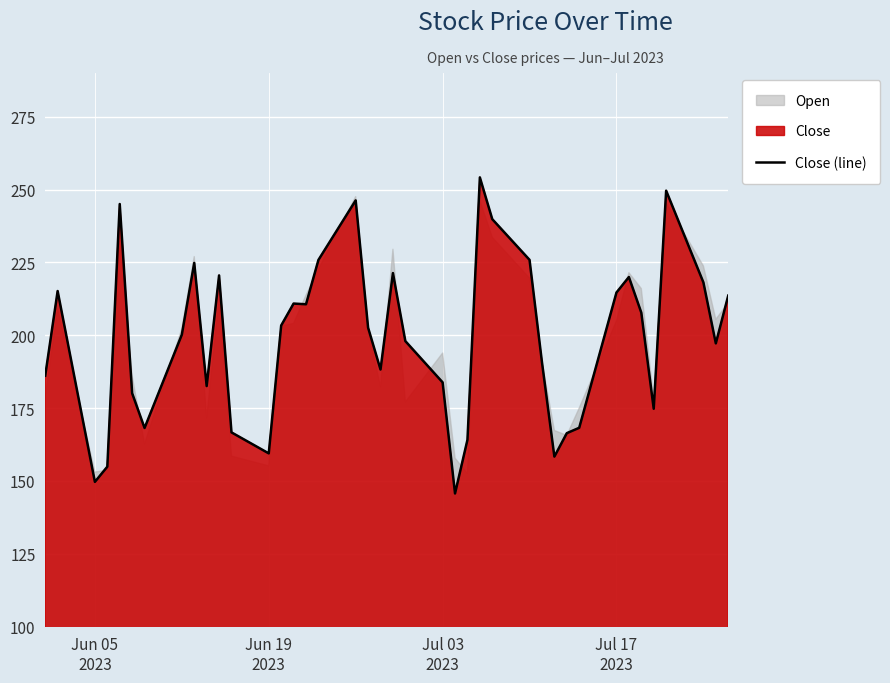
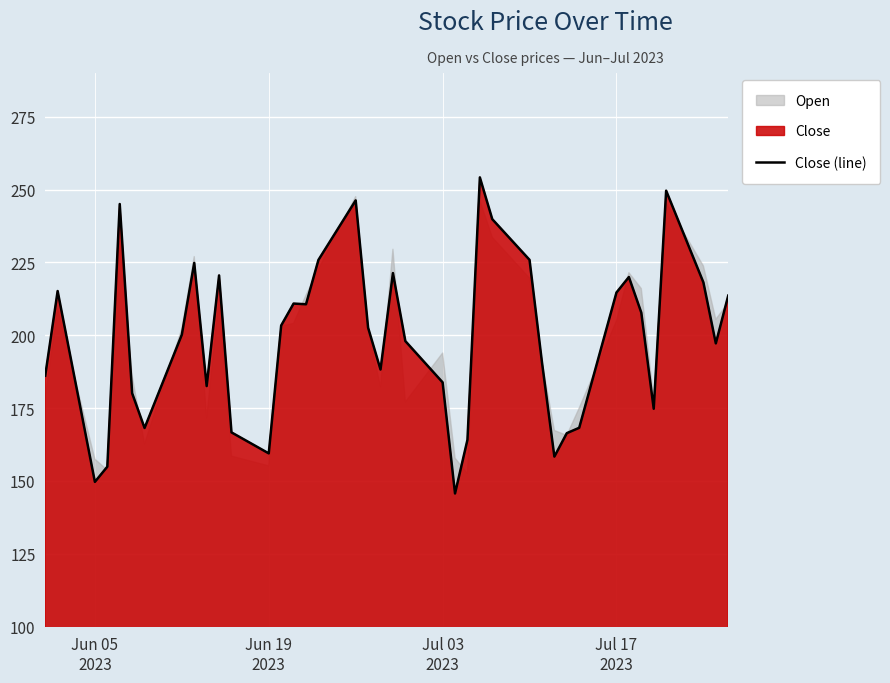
  {
    "Open": {
-     "Jun 05 2023": 153,
+     "Jun 05 2023": 157,
      "Jun 19 2023": 155,
      "Jul 03 2023": 194,
      "Jul 17 2023": 205
    },
    "Close": {
      "Jun 05 2023": 150,
      "Jun 19 2023": 159,
      "Jul 03 2023": 184,
      "Jul 17 2023": 215
    }
  }
